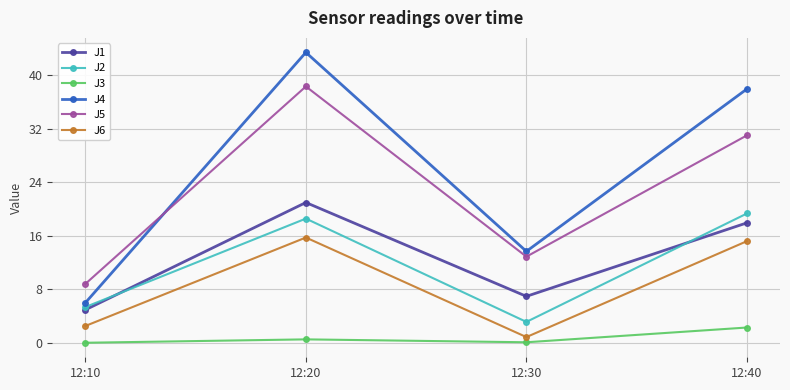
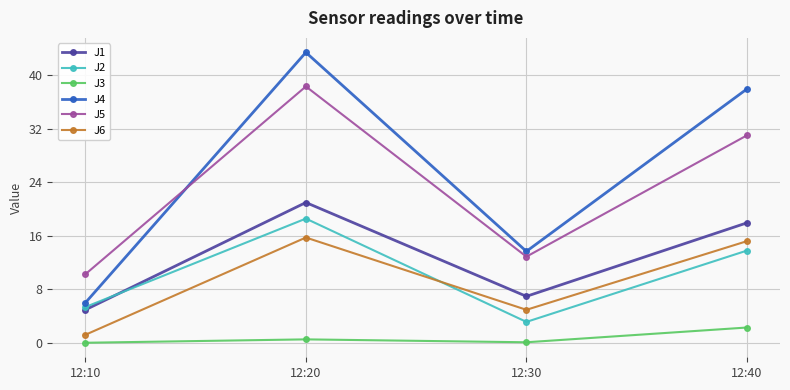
  {
    "J2": {
      "12:10": 5,
      "12:20": 19,
      "12:30": 3,
-     "12:40": 19
+     "12:40": 14
    },
    "J3": {
      "12:10": 0,
      "12:20": 1,
      "12:30": 0,
      "12:40": 2
    },
    "J5": {
-     "12:10": 9,
+     "12:10": 10,
      "12:20": 38,
      "12:30": 13,
      "12:40": 31
    },
    "J6": {
-     "12:10": 3,
+     "12:10": 1,
      "12:20": 16,
-     "12:30": 1,
+     "12:30": 5,
      "12:40": 15
    }
  }
